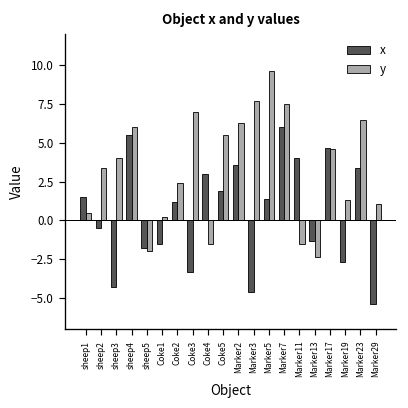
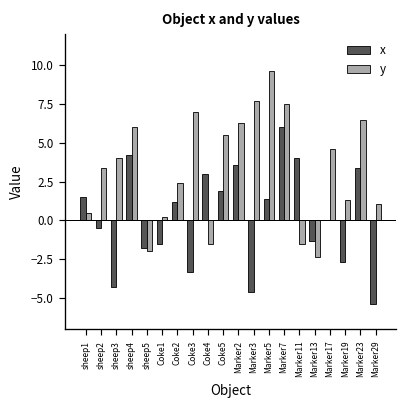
  {
    "x": {
      "sheep1": 1.5,
      "sheep2": -0.5,
      "sheep3": -4.3,
-     "sheep4": 5.5,
+     "sheep4": 4.2,
      "sheep5": -1.8,
      "Coke1": -1.5,
      "Coke2": 1.2,
      "Coke3": -3.3,
      "Coke4": 3.0,
      "Coke5": 1.9,
      "Marker2": 3.6,
      "Marker3": -4.6,
      "Marker5": 1.4,
      "Marker7": 6.0,
      "Marker11": 4.0,
      "Marker13": -1.3,
-     "Marker17": 4.6,
+     "Marker17": 0.1,
      "Marker19": -2.7,
      "Marker23": 3.4,
      "Marker29": -5.4
    },
    "y": {
      "sheep1": 0.5,
      "sheep2": 3.4,
      "sheep3": 4.0,
      "sheep4": 6.0,
      "sheep5": -2.0,
      "Coke1": 0.2,
      "Coke2": 2.4,
      "Coke3": 7.0,
      "Coke4": -1.5,
      "Coke5": 5.5,
      "Marker2": 6.2,
      "Marker3": 7.7,
      "Marker5": 9.6,
      "Marker7": 7.5,
      "Marker11": -1.6,
      "Marker13": -2.4,
      "Marker17": 4.6,
      "Marker19": 1.3,
      "Marker23": 6.5,
      "Marker29": 1.1
    }
  }
